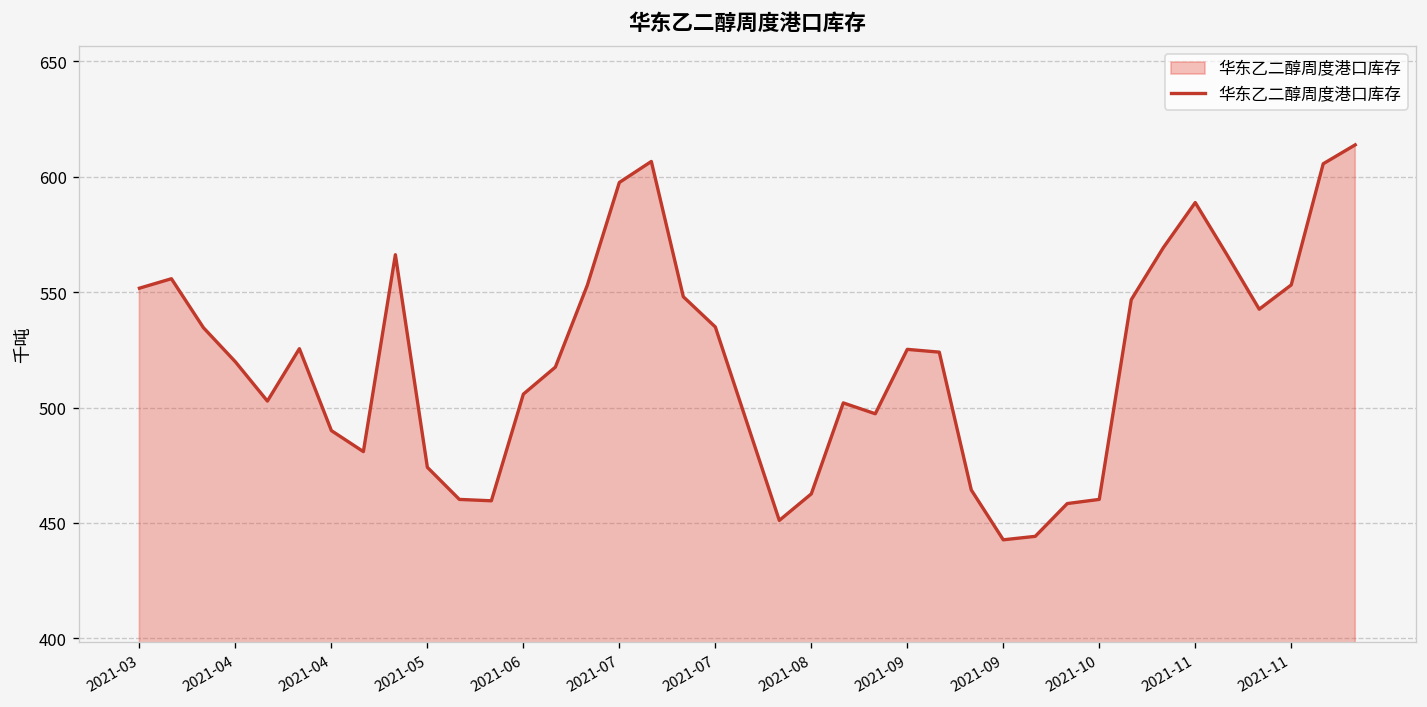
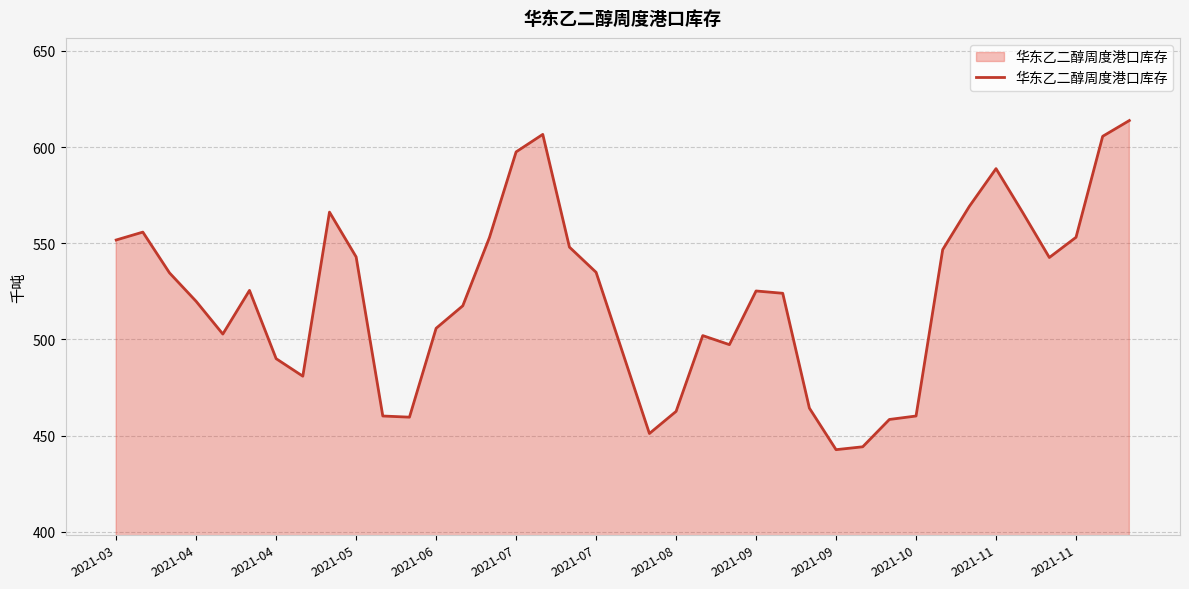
  {
    "2021-03": 552,
-   "2021-05": 474,
+   "2021-05": 543,
    "2021-06": 506,
    "2021-08": 463,
    "2021-10": 460
  }
